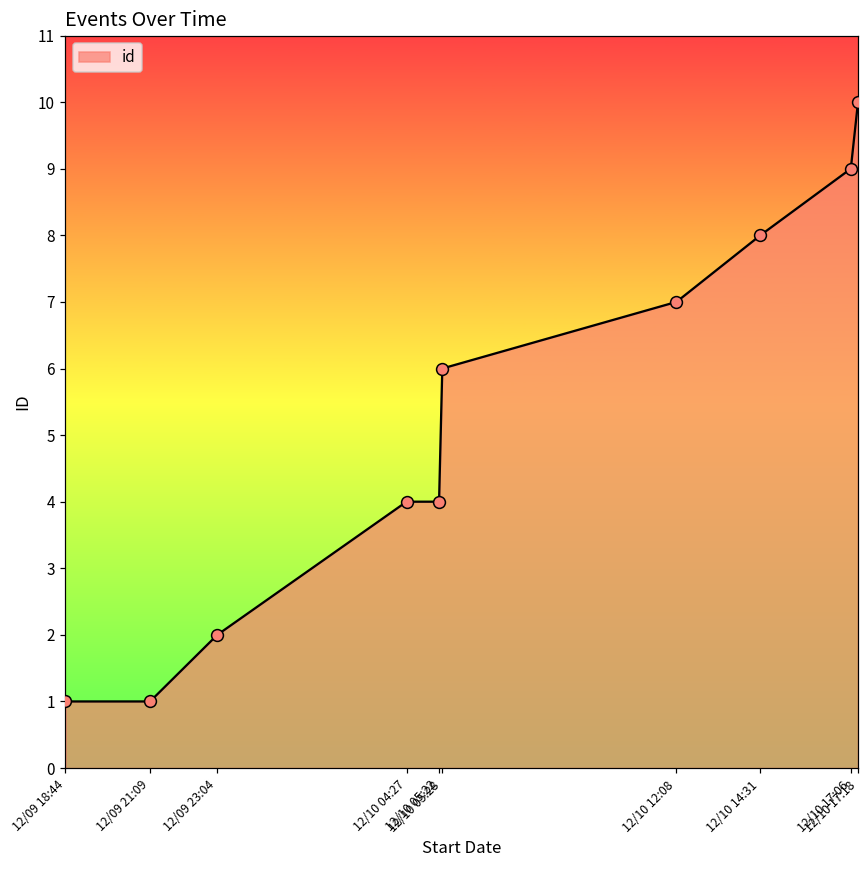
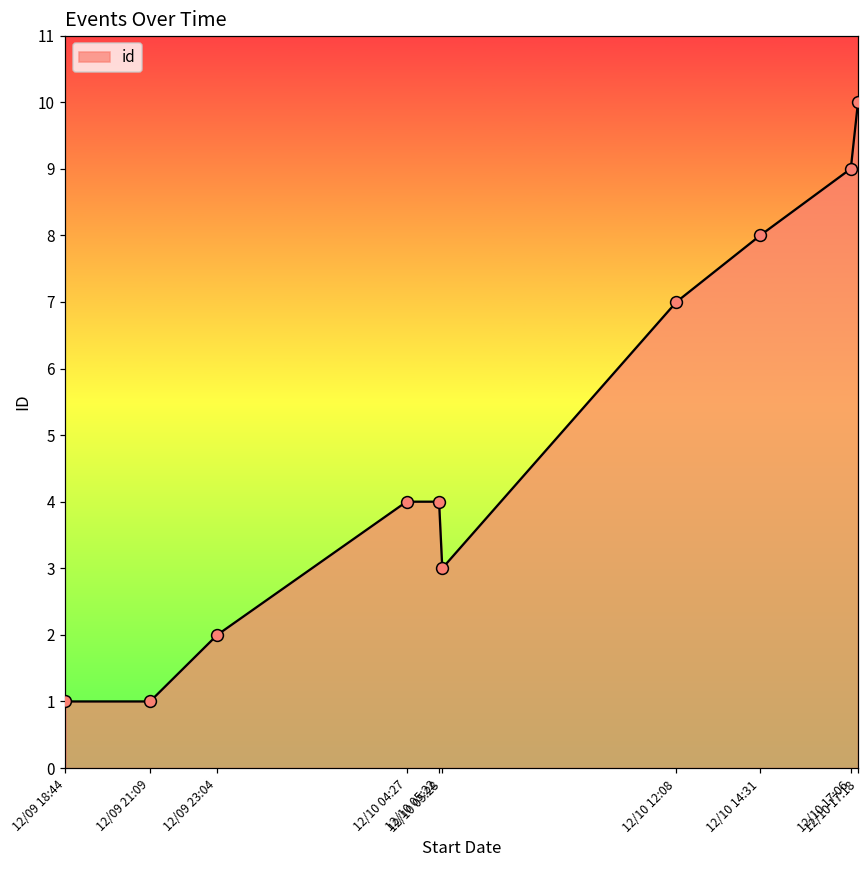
  {
    "12/09 18:44": 1,
    "12/09 21:09": 1,
    "12/09 23:04": 2,
    "12/10 04:27": 4,
    "12/10 05:22": 4,
-   "12/10 05:28": 6,
+   "12/10 05:28": 3,
    "12/10 12:08": 7,
    "12/10 14:31": 8,
    "12/10 17:06": 9,
    "12/10 17:18": 10
  }
